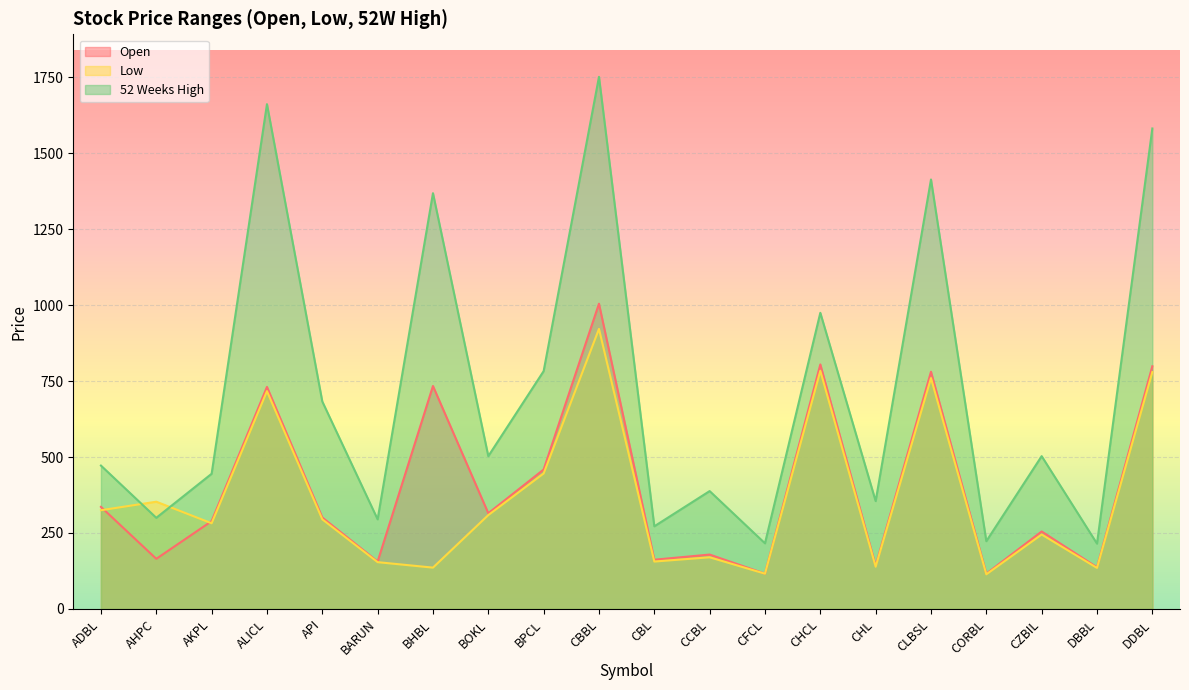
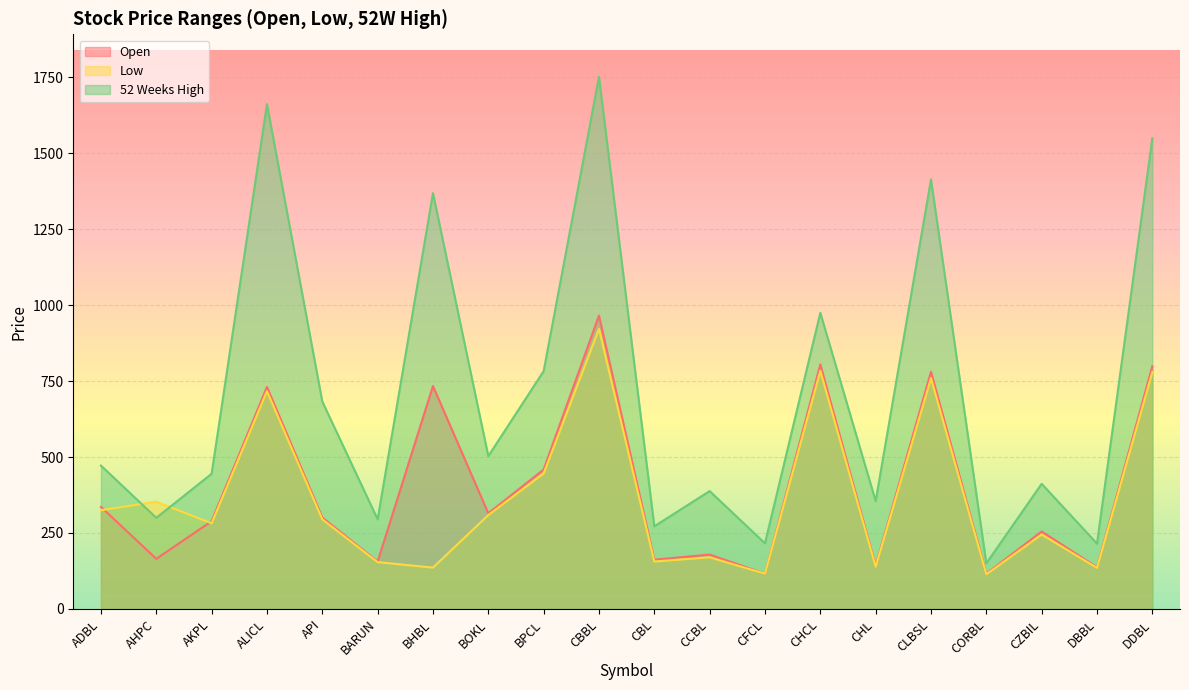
  {
    "Open": {
      "ADBL": 340,
      "AHPC": 170,
      "ALICL": 730,
      "BHBL": 730,
      "BPCL": 460,
-     "CBBL": 1010,
+     "CBBL": 970,
      "CCBL": 180,
      "CHCL": 810,
      "CLBSL": 780,
      "CZBIL": 260,
      "DDBL": 800
    },
    "Low": {
      "ADBL": 330,
      "AHPC": 350,
      "ALICL": 720,
      "BHBL": 140,
      "BPCL": 450,
      "CBBL": 920,
      "CCBL": 170,
      "CHCL": 780,
      "CLBSL": 760,
      "CZBIL": 250,
      "DDBL": 780
    },
    "52 Weeks High": {
      "ADBL": 470,
      "AHPC": 300,
      "AKPL": 450,
      "ALICL": 1660,
      "API": 680,
      "BARUN": 300,
      "BHBL": 1370,
      "BOKL": 500,
      "BPCL": 780,
      "CBBL": 1750,
      "CBL": 270,
      "CCBL": 390,
      "CFCL": 220,
      "CHCL": 980,
      "CHL": 360,
      "CLBSL": 1410,
-     "CORBL": 220,
-     "CZBIL": 500,
+     "CORBL": 150,
+     "CZBIL": 410,
      "DBBL": 220,
-     "DDBL": 1580
+     "DDBL": 1550
    }
  }
